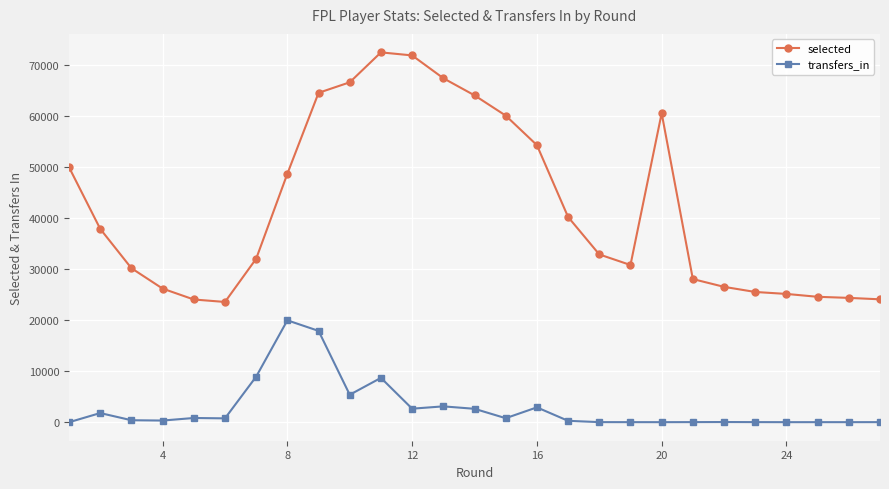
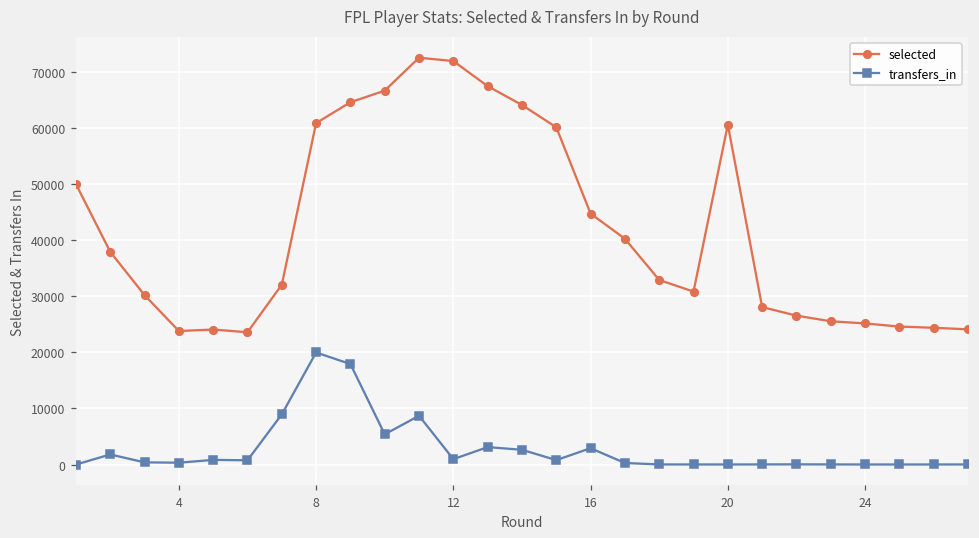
  {
    "selected": {
-     "4": 26000,
-     "8": 49000,
+     "4": 24000,
+     "8": 61000,
      "12": 72000,
-     "16": 54000,
+     "16": 45000,
      "20": 61000,
      "24": 25000
    },
    "transfers_in": {
      "4": 0,
      "8": 20000,
-     "12": 3000,
+     "12": 1000,
      "16": 3000,
      "20": 0,
      "24": 0
    }
  }
